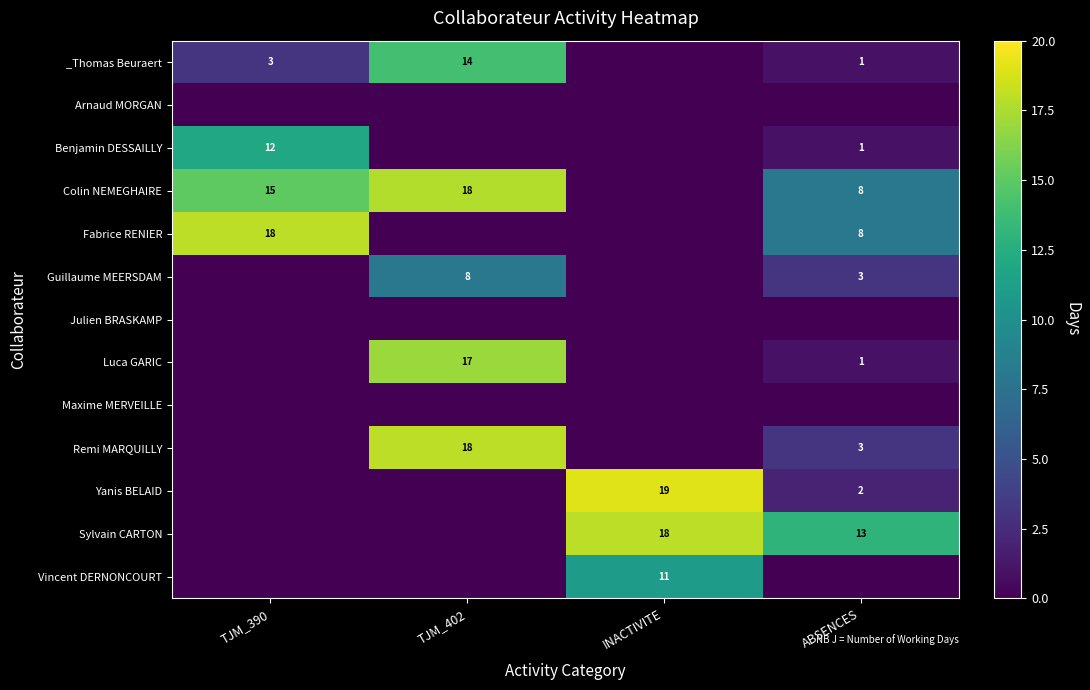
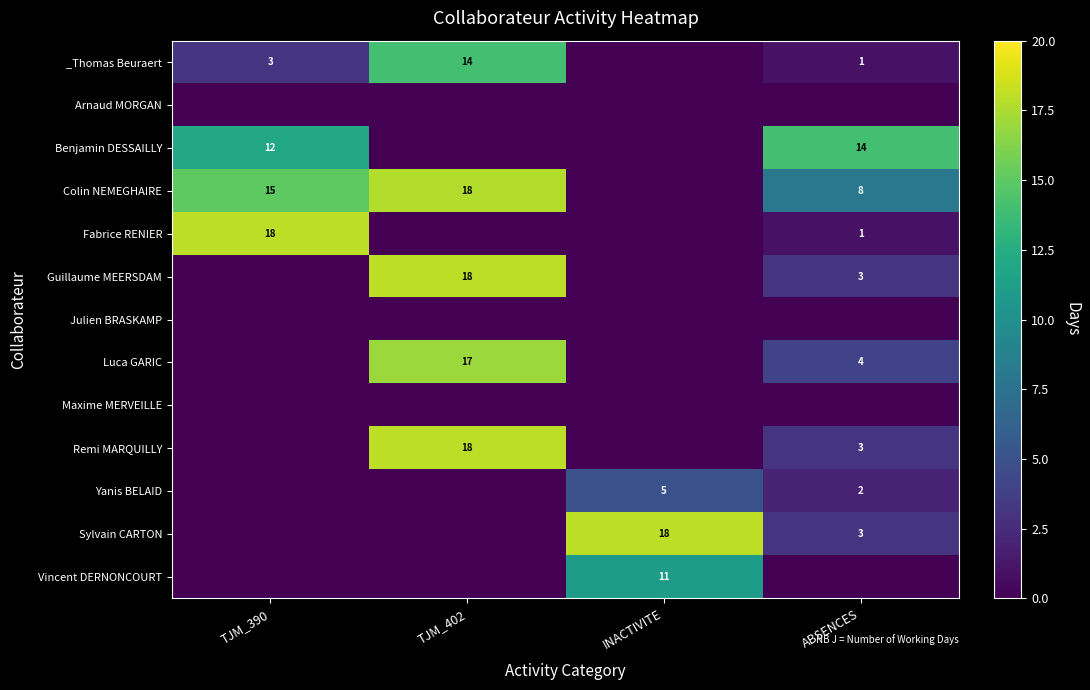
  {
    "_Thomas Beuraert": {
      "TJM_390": 3,
      "TJM_402": 14,
      "ABSENCES": 1
    },
    "Benjamin DESSAILLY": {
      "TJM_390": 12,
-     "ABSENCES": 1
+     "ABSENCES": 14
    },
    "Colin NEMEGHAIRE": {
      "TJM_390": 15,
      "TJM_402": 18,
      "ABSENCES": 8
    },
    "Fabrice RENIER": {
      "TJM_390": 18,
-     "ABSENCES": 8
+     "ABSENCES": 1
    },
    "Guillaume MEERSDAM": {
-     "TJM_402": 8,
+     "TJM_402": 18,
      "ABSENCES": 3
    },
    "Luca GARIC": {
      "TJM_402": 17,
-     "ABSENCES": 1
+     "ABSENCES": 4
    },
    "Remi MARQUILLY": {
      "TJM_402": 18,
      "ABSENCES": 3
    },
    "Yanis BELAID": {
-     "INACTIVITE": 19,
+     "INACTIVITE": 5,
      "ABSENCES": 2
    },
    "Sylvain CARTON": {
      "INACTIVITE": 18,
-     "ABSENCES": 13
+     "ABSENCES": 3
    },
    "Vincent DERNONCOURT": {
      "INACTIVITE": 11
    }
  }
